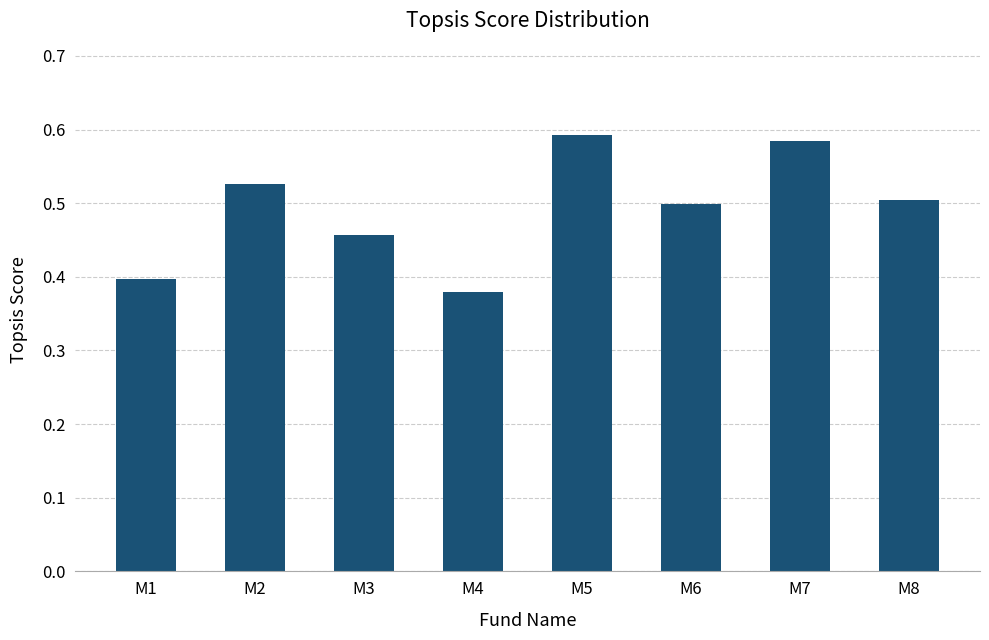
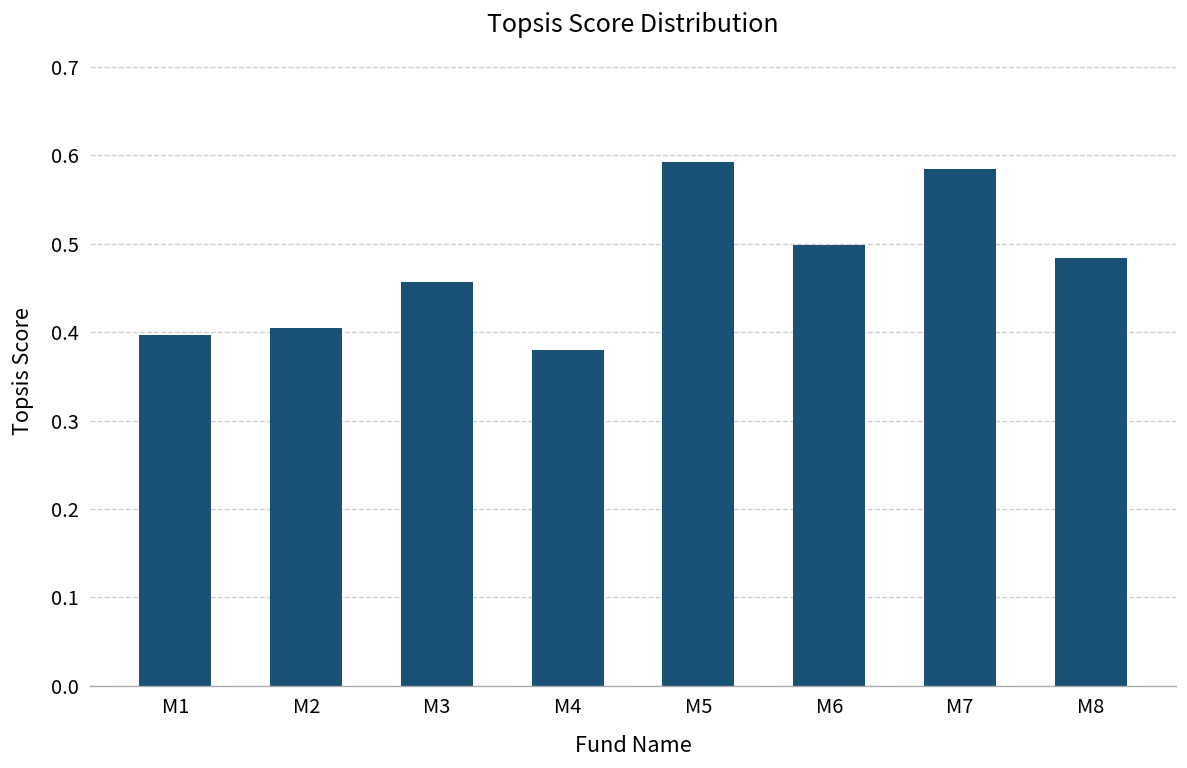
  {
    "M1": 0.40,
-   "M2": 0.53,
+   "M2": 0.40,
    "M3": 0.46,
    "M4": 0.38,
    "M5": 0.59,
    "M6": 0.50,
    "M7": 0.58,
-   "M8": 0.50
+   "M8": 0.48
  }
